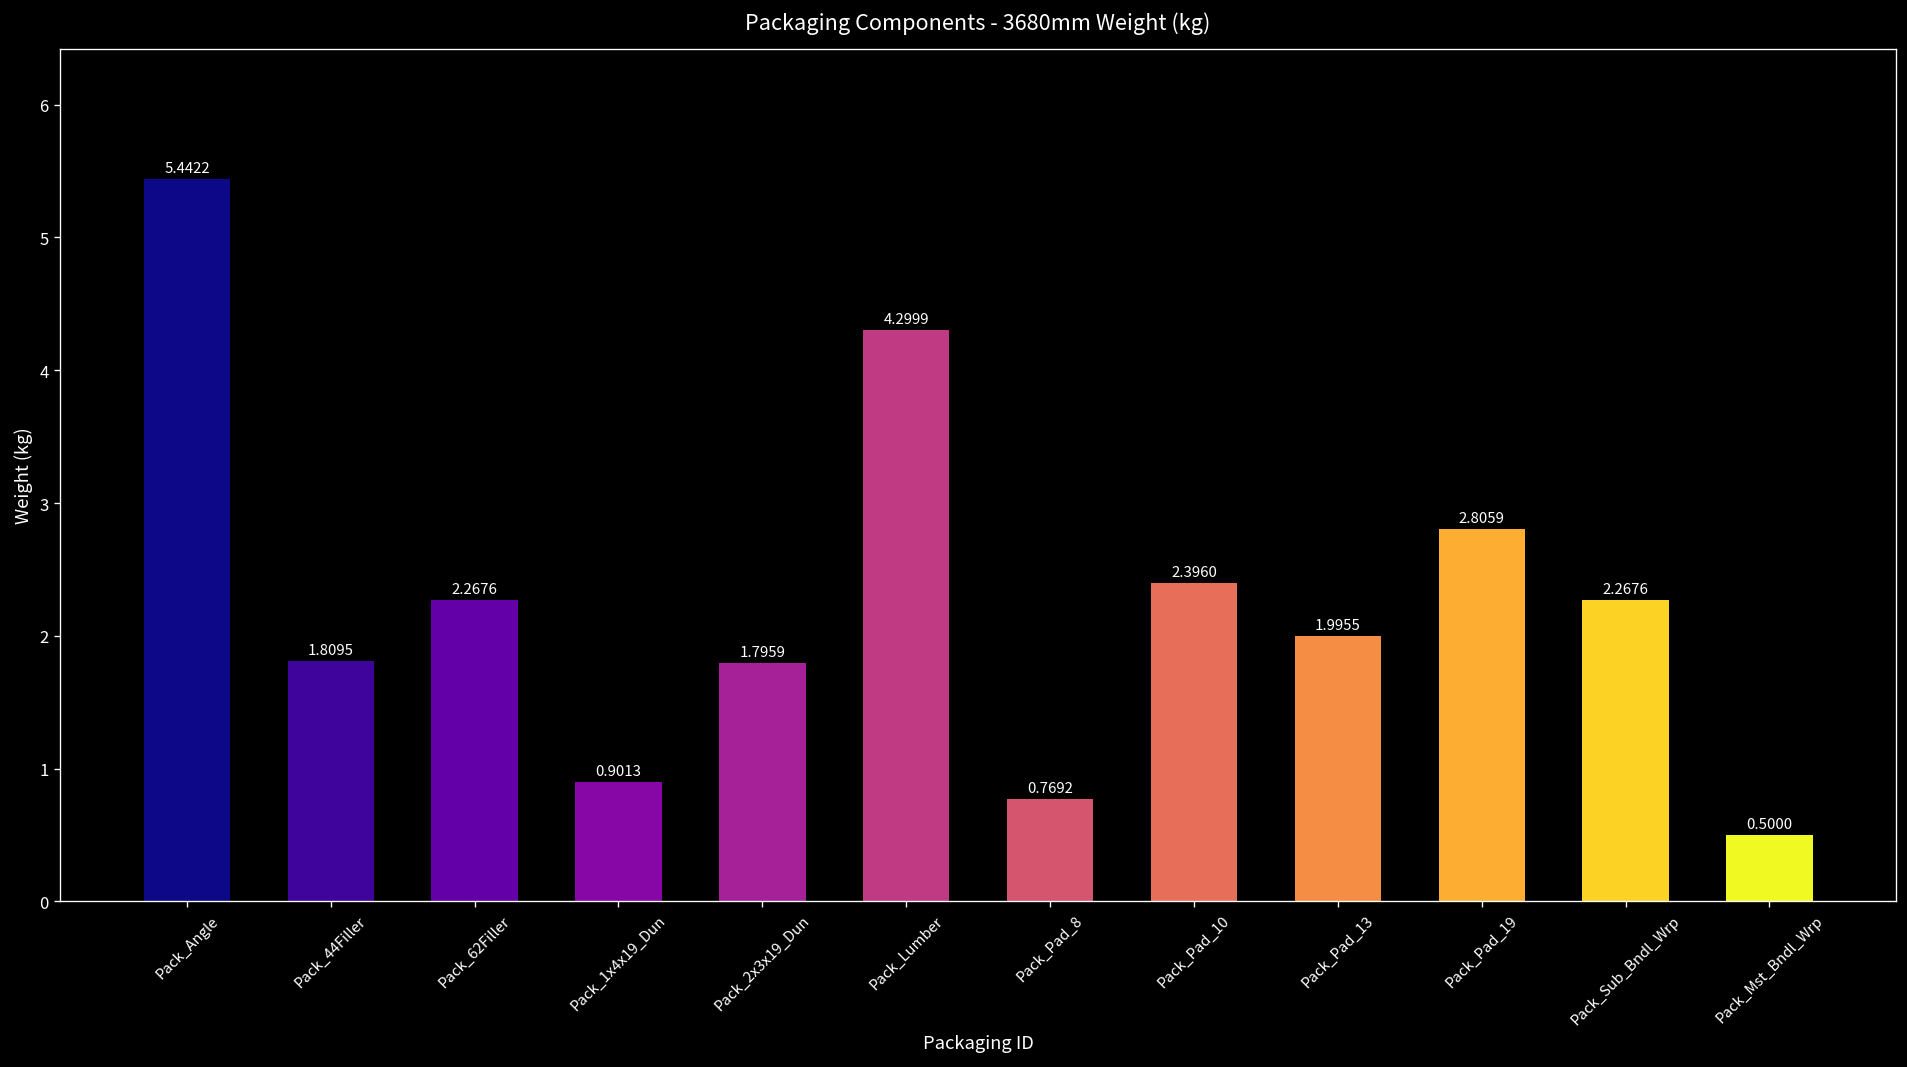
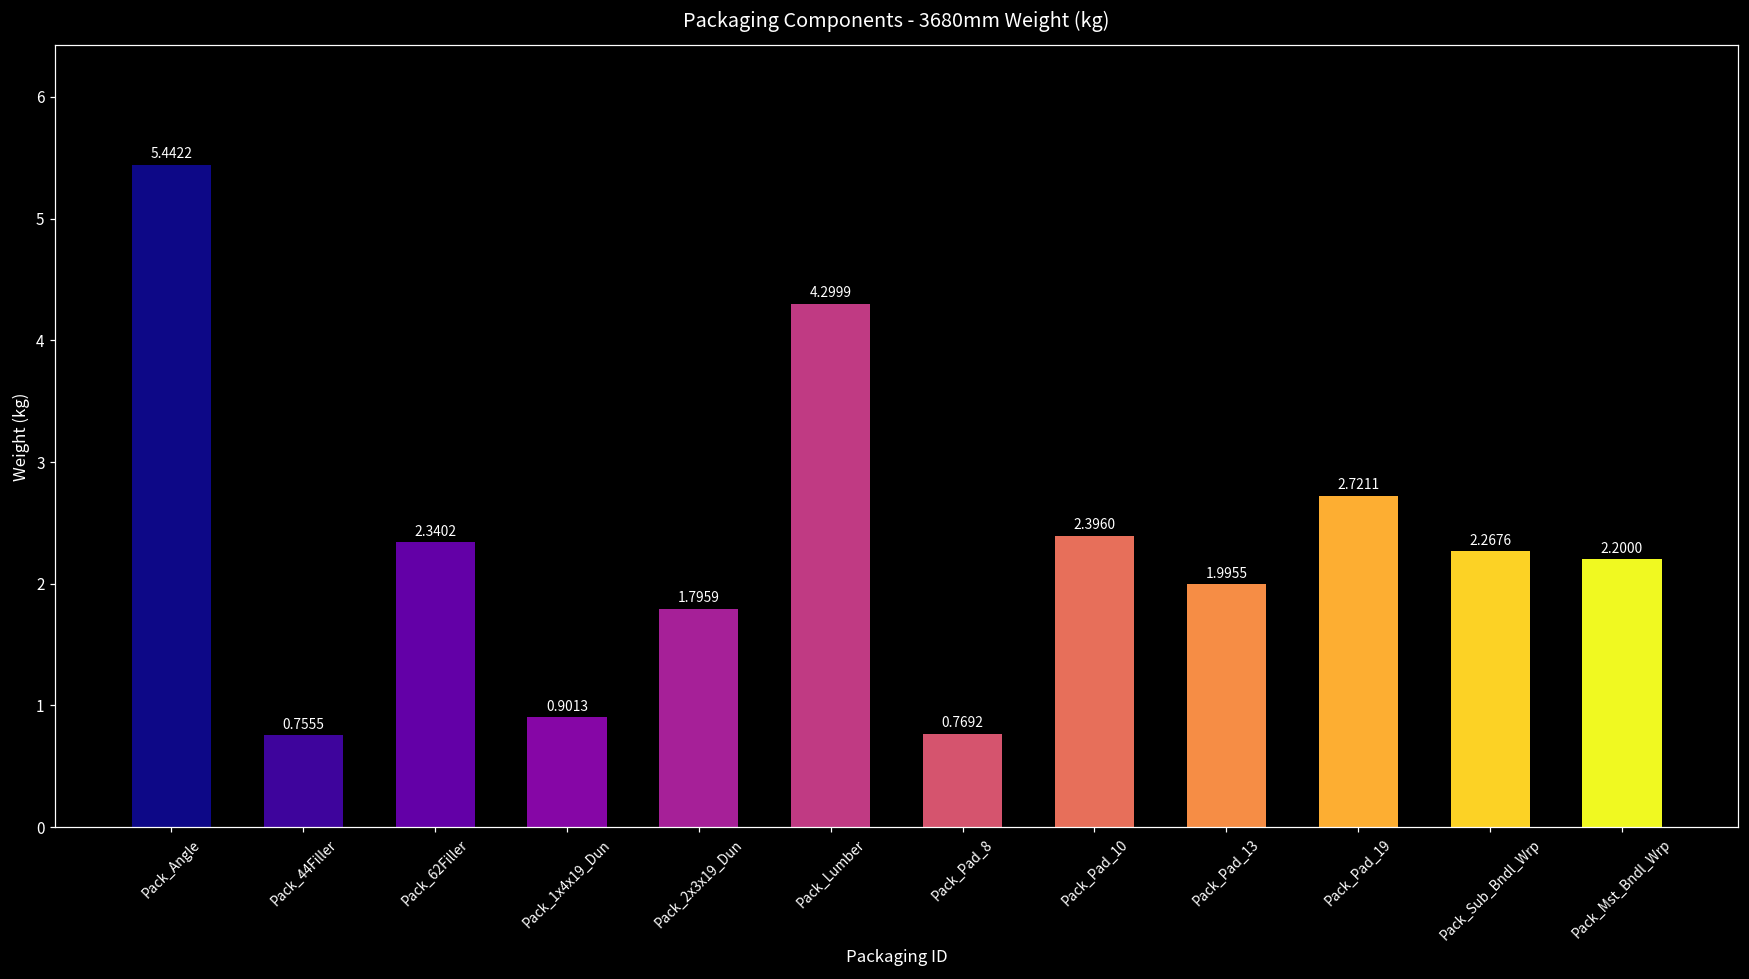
  {
    "Pack_Angle": 5.4422,
-   "Pack_44Filler": 1.8095,
-   "Pack_62Filler": 2.2676,
+   "Pack_44Filler": 0.7555,
+   "Pack_62Filler": 2.3402,
    "Pack_1x4x19_Dun": 0.9013,
    "Pack_2x3x19_Dun": 1.7959,
    "Pack_Lumber": 4.2999,
    "Pack_Pad_8": 0.7692,
    "Pack_Pad_10": 2.3960,
    "Pack_Pad_13": 1.9955,
-   "Pack_Pad_19": 2.8059,
+   "Pack_Pad_19": 2.7211,
    "Pack_Sub_Bndl_Wrp": 2.2676,
-   "Pack_Mst_Bndl_Wrp": 0.5000
+   "Pack_Mst_Bndl_Wrp": 2.2000
  }
